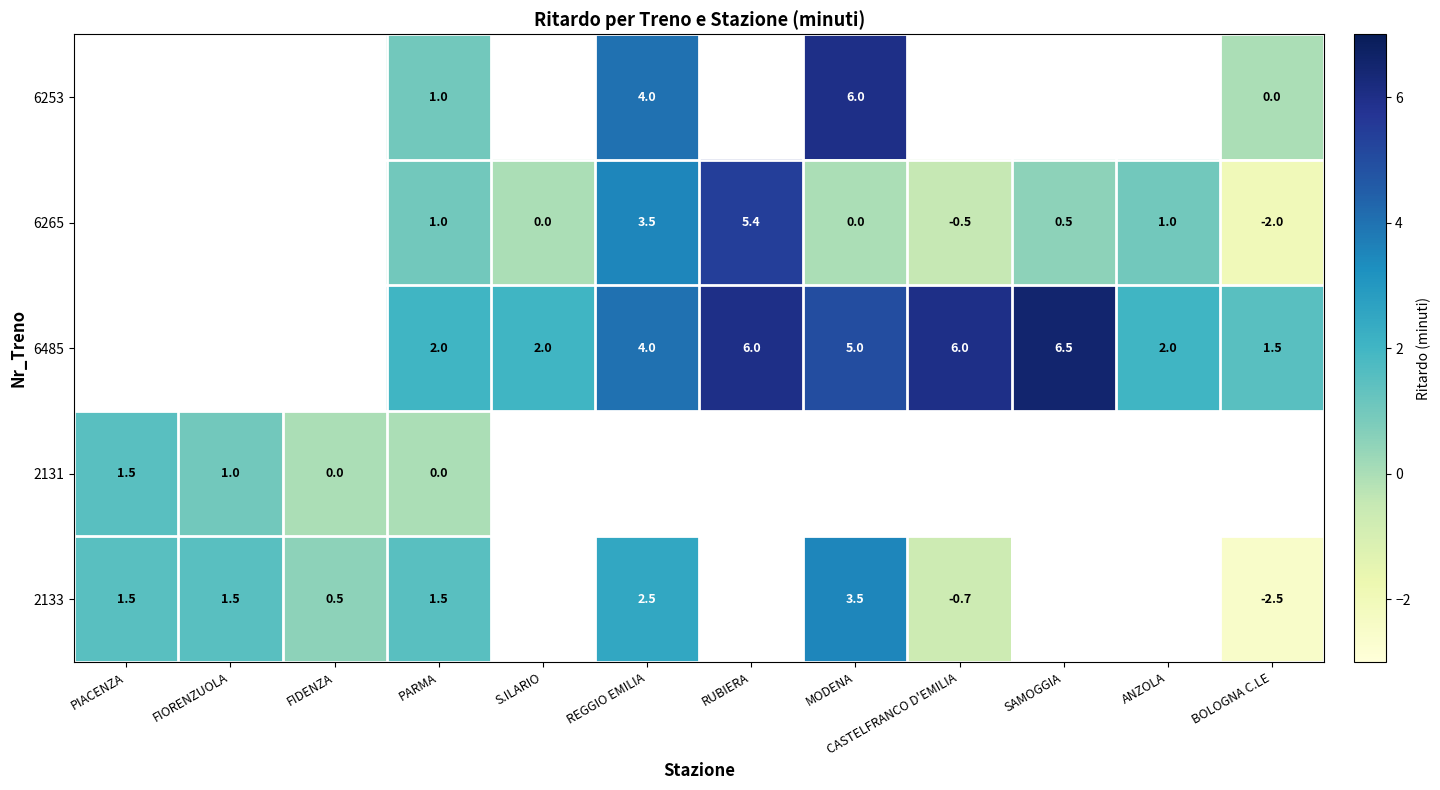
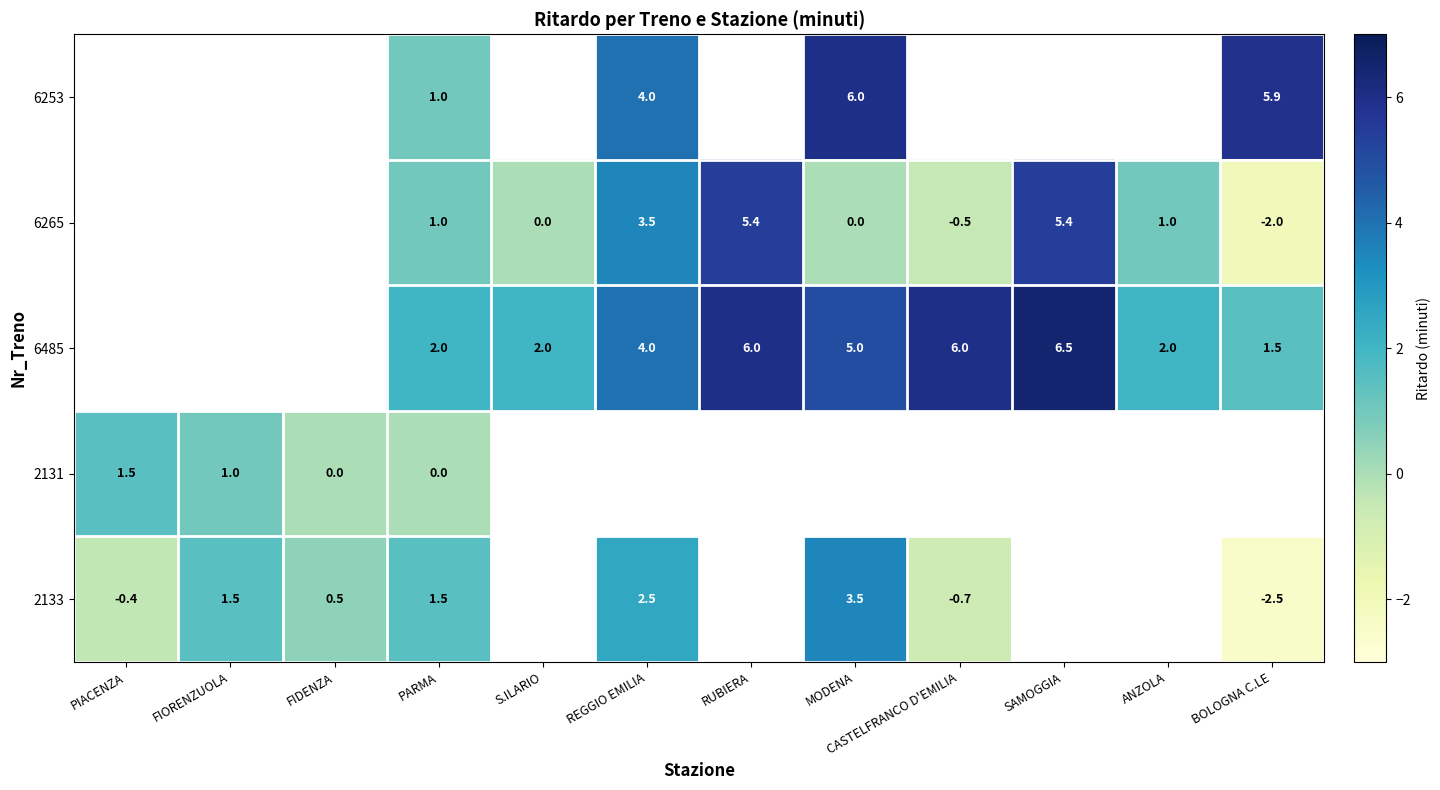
  {
    "6253": {
      "PARMA": 1.0,
      "REGGIO EMILIA": 4.0,
      "MODENA": 6.0,
-     "BOLOGNA C.LE": 0.0
+     "BOLOGNA C.LE": 5.9
    },
    "6265": {
      "PARMA": 1.0,
      "S.ILARIO": 0.0,
      "REGGIO EMILIA": 3.5,
      "RUBIERA": 5.4,
      "MODENA": 0.0,
      "CASTELFRANCO D'EMILIA": -0.5,
-     "SAMOGGIA": 0.5,
+     "SAMOGGIA": 5.4,
      "ANZOLA": 1.0,
      "BOLOGNA C.LE": -2.0
    },
    "6485": {
      "PARMA": 2.0,
      "S.ILARIO": 2.0,
      "REGGIO EMILIA": 4.0,
      "RUBIERA": 6.0,
      "MODENA": 5.0,
      "CASTELFRANCO D'EMILIA": 6.0,
      "SAMOGGIA": 6.5,
      "ANZOLA": 2.0,
      "BOLOGNA C.LE": 1.5
    },
    "2131": {
      "PIACENZA": 1.5,
      "FIORENZUOLA": 1.0,
      "FIDENZA": 0.0,
      "PARMA": 0.0
    },
    "2133": {
-     "PIACENZA": 1.5,
+     "PIACENZA": -0.4,
      "FIORENZUOLA": 1.5,
      "FIDENZA": 0.5,
      "PARMA": 1.5,
      "REGGIO EMILIA": 2.5,
      "MODENA": 3.5,
      "CASTELFRANCO D'EMILIA": -0.7,
      "BOLOGNA C.LE": -2.5
    }
  }
